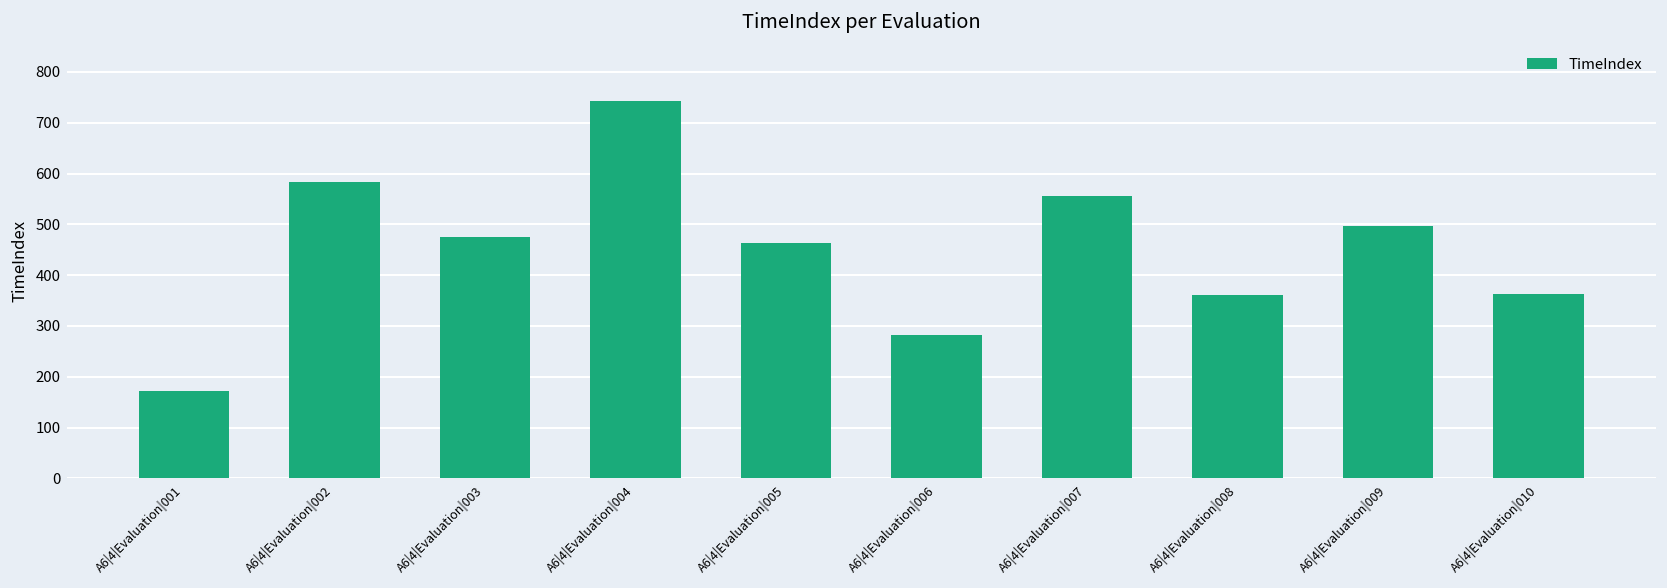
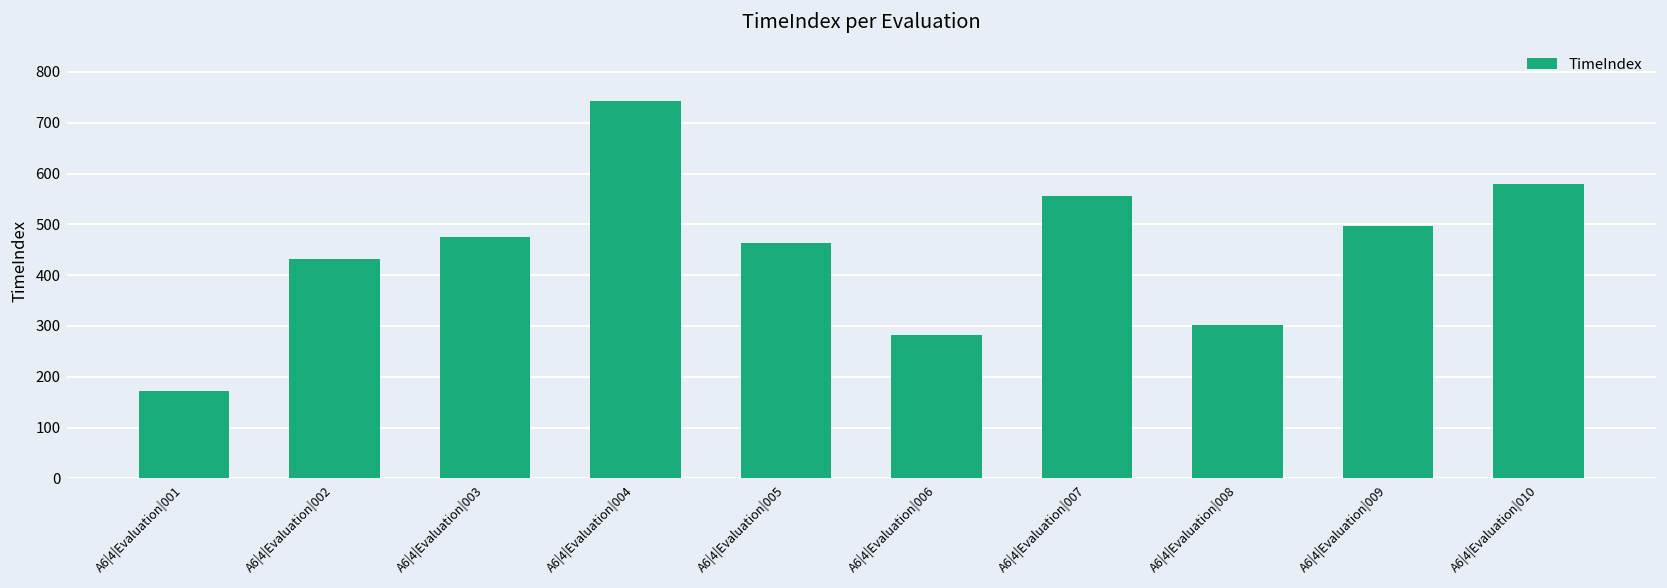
  {
    "A6|4|Evaluation|001": 170,
-   "A6|4|Evaluation|002": 580,
+   "A6|4|Evaluation|002": 430,
    "A6|4|Evaluation|003": 480,
    "A6|4|Evaluation|004": 740,
    "A6|4|Evaluation|005": 460,
    "A6|4|Evaluation|006": 280,
    "A6|4|Evaluation|007": 560,
-   "A6|4|Evaluation|008": 360,
+   "A6|4|Evaluation|008": 300,
    "A6|4|Evaluation|009": 500,
-   "A6|4|Evaluation|010": 360
+   "A6|4|Evaluation|010": 580
  }
